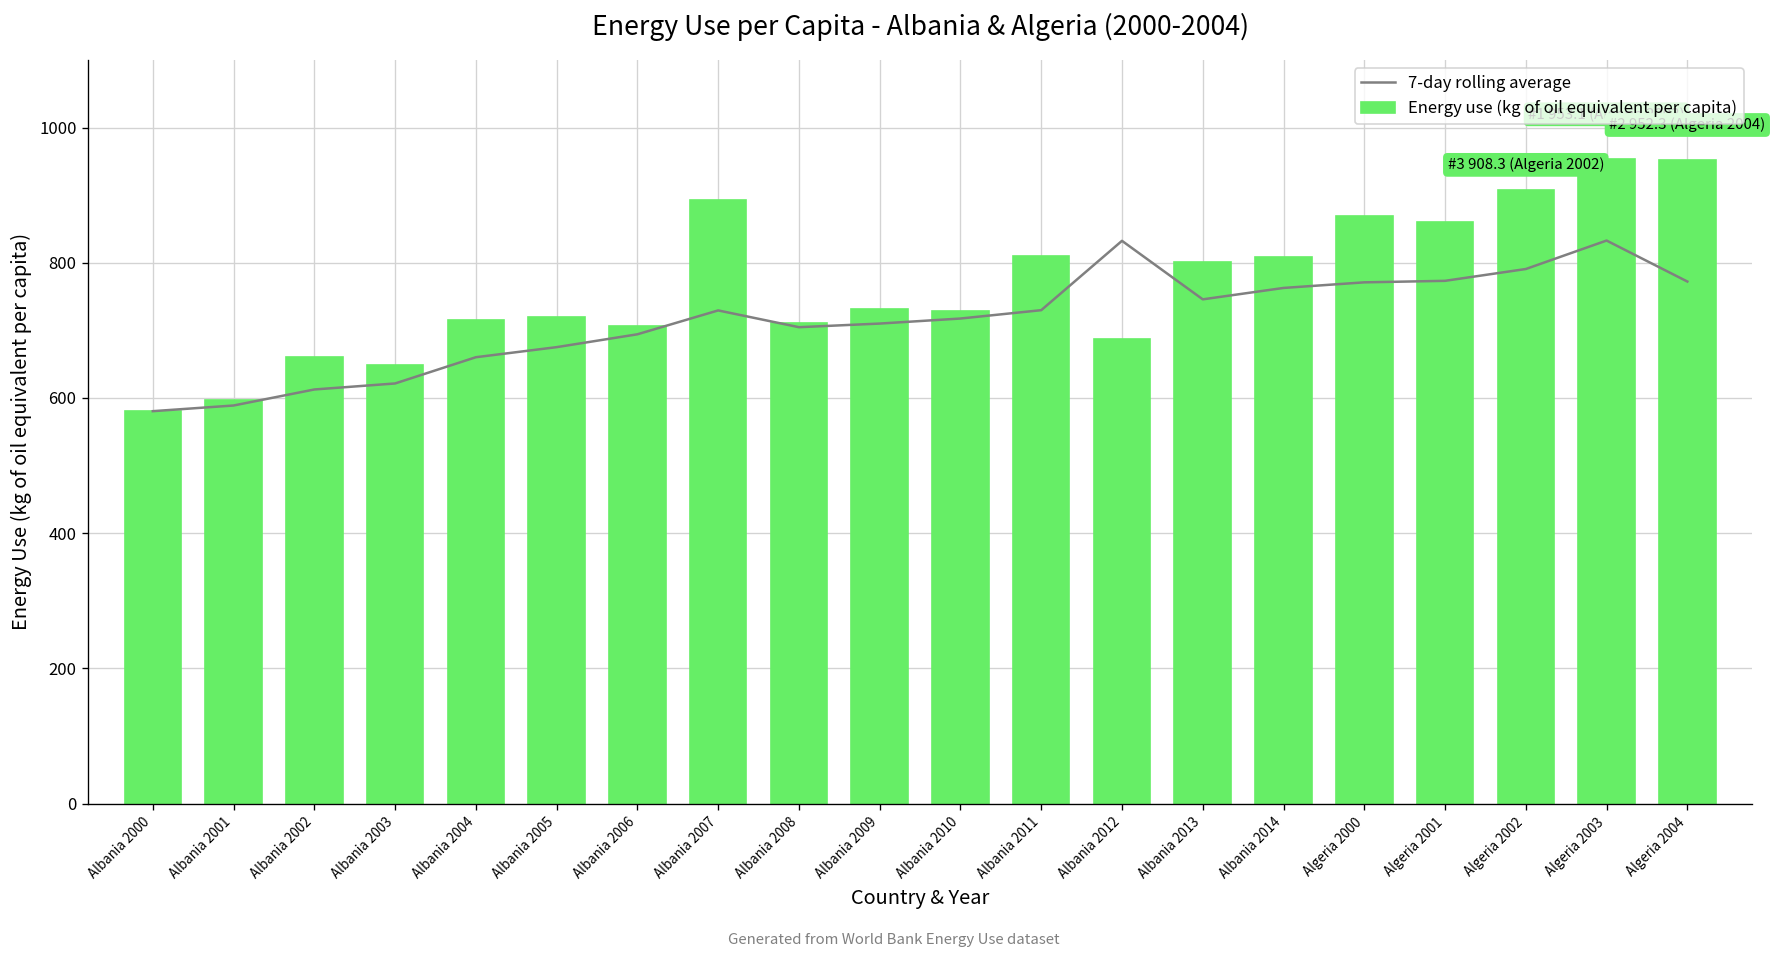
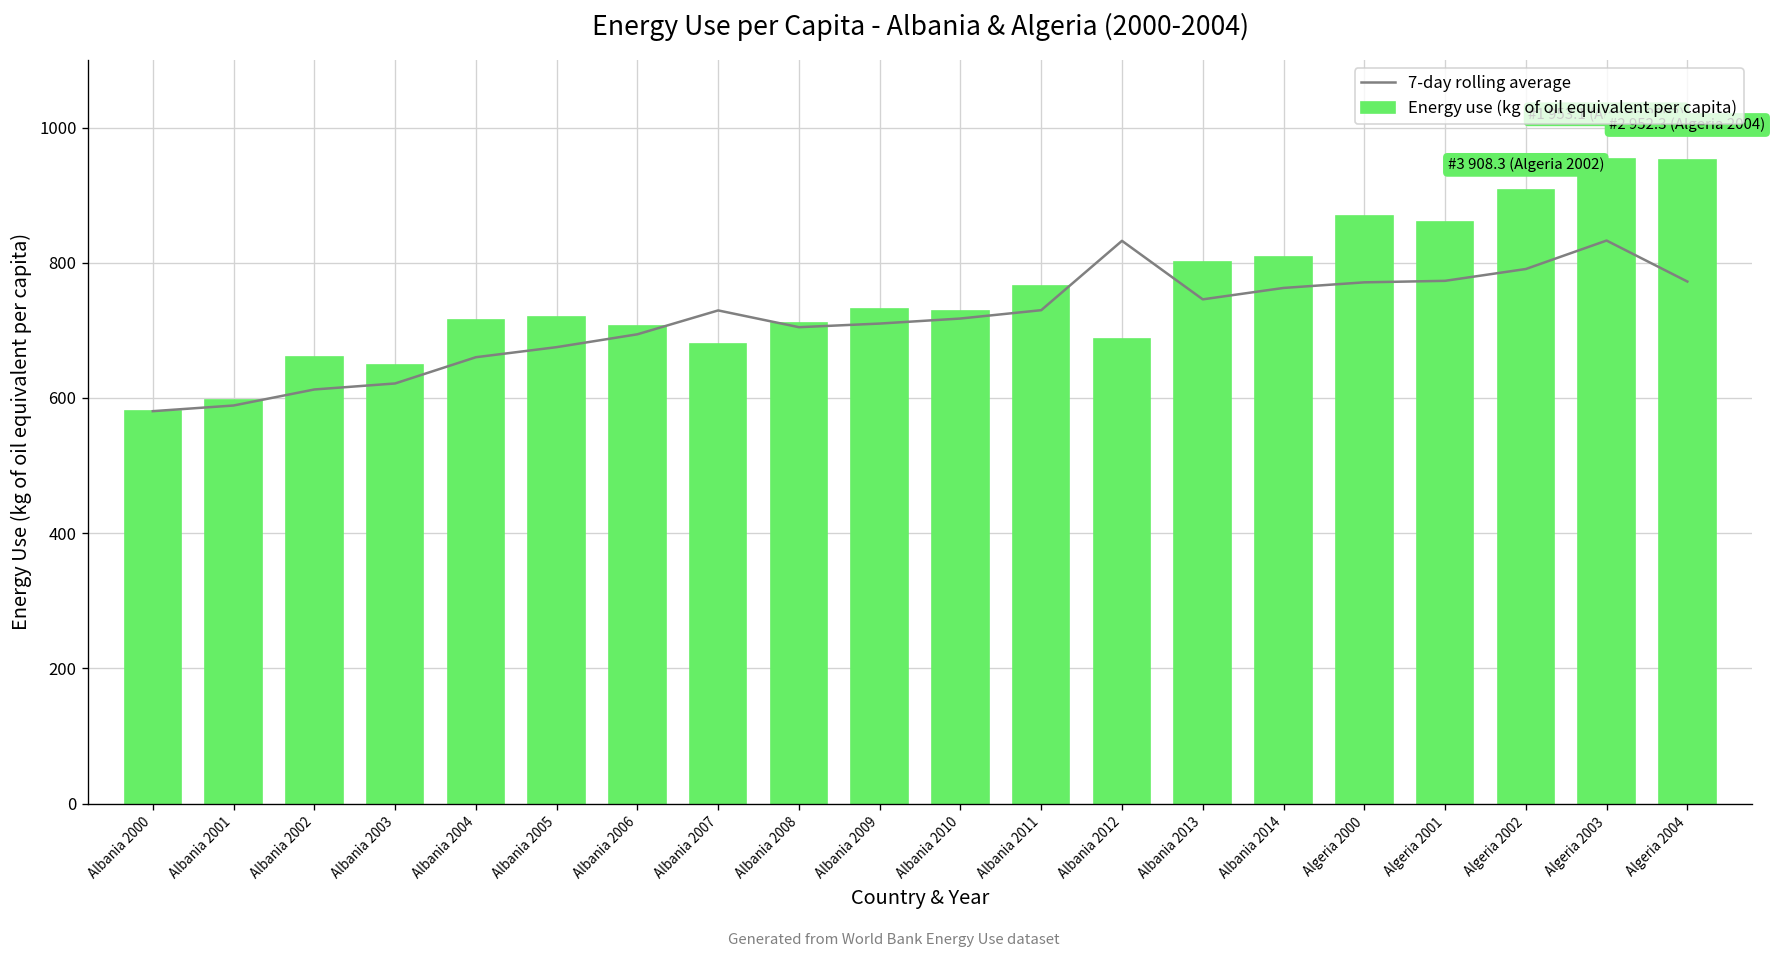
  {
    "7-day rolling average": {
      "Albania 2000": 580,
      "Albania 2001": 590,
      "Albania 2002": 610,
      "Albania 2003": 620,
      "Albania 2004": 660,
      "Albania 2005": 680,
      "Albania 2006": 690,
      "Albania 2007": 730,
      "Albania 2008": 700,
      "Albania 2009": 710,
      "Albania 2010": 720,
      "Albania 2011": 730,
      "Albania 2012": 830,
      "Albania 2013": 750,
      "Albania 2014": 760,
      "Algeria 2000": 770,
      "Algeria 2001": 770,
      "Algeria 2002": 790,
      "Algeria 2003": 830,
      "Algeria 2004": 770
    },
    "Energy use (kg of oil equivalent per capita)": {
      "Albania 2000": 580,
      "Albania 2001": 600,
      "Albania 2002": 660,
      "Albania 2003": 650,
      "Albania 2004": 720,
      "Albania 2005": 720,
      "Albania 2006": 710,
-     "Albania 2007": 890,
+     "Albania 2007": 680,
      "Albania 2008": 710,
      "Albania 2009": 730,
      "Albania 2010": 730,
-     "Albania 2011": 810,
+     "Albania 2011": 760,
      "Albania 2012": 690,
      "Albania 2013": 800,
      "Albania 2014": 810,
      "Algeria 2000": 870,
      "Algeria 2001": 860
    }
  }
